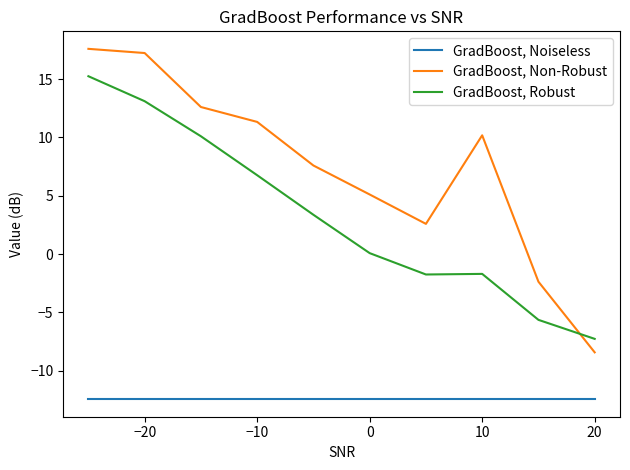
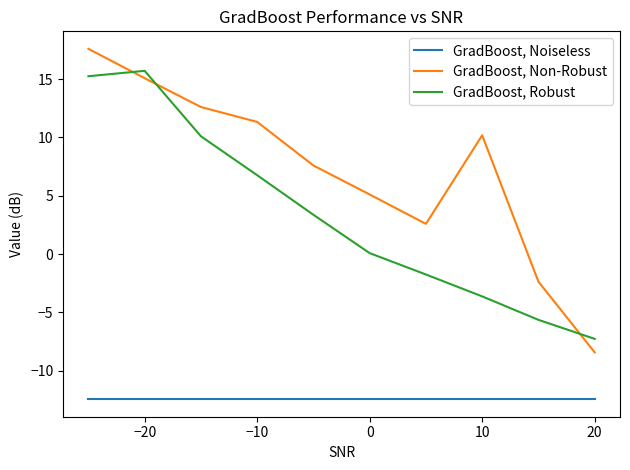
  {
    "GradBoost, Noiseless": {
      "−20": -12.4,
      "−10": -12.4,
      "0": -12.4,
      "10": -12.4,
      "20": -12.4
    },
    "GradBoost, Non-Robust": {
-     "−20": 17.2,
+     "−20": 15.1,
      "−10": 11.3,
      "0": 5.1,
      "10": 10.2,
      "20": -8.4
    },
    "GradBoost, Robust": {
-     "−20": 13.1,
+     "−20": 15.7,
      "−10": 6.8,
      "0": 0.1,
-     "10": -1.7,
+     "10": -3.6,
      "20": -7.3
    }
  }
